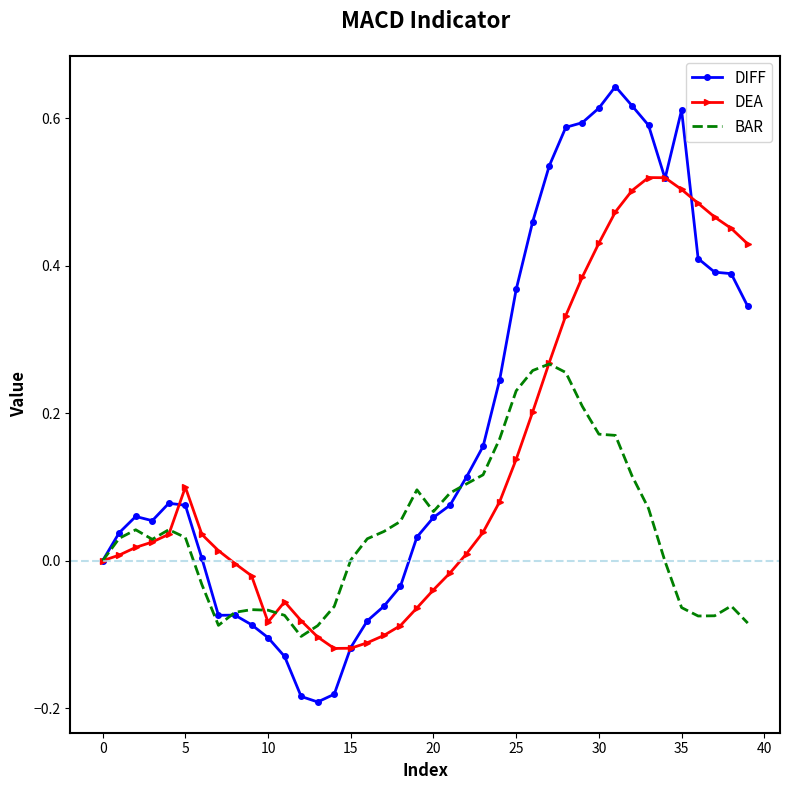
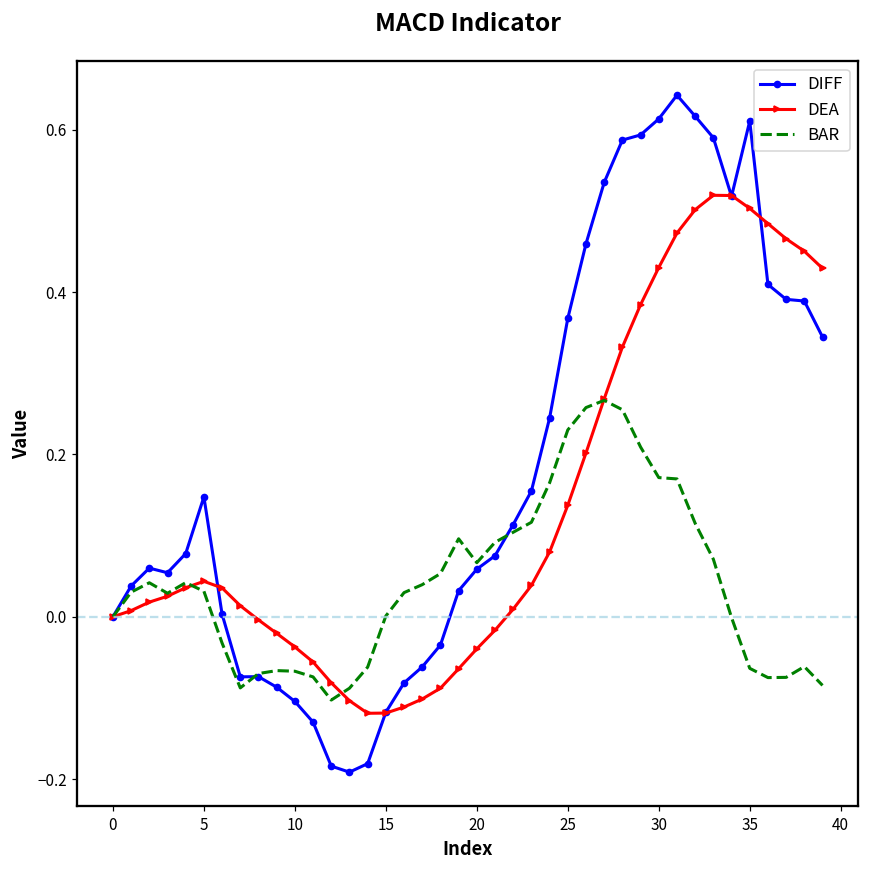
  {
    "DIFF": {
-     "5": 0.08,
+     "5": 0.15,
      "10": -0.10,
      "20": 0.06,
      "25": 0.37,
      "30": 0.61,
      "35": 0.61
    },
    "DEA": {
-     "5": 0.10,
-     "10": -0.08,
+     "5": 0.04,
+     "10": -0.04,
      "20": -0.04,
      "25": 0.14,
      "30": 0.43,
      "35": 0.50
    },
    "BAR": {
      "5": 0.03,
      "10": -0.07,
      "15": 0.00,
      "20": 0.07,
      "25": 0.23,
      "30": 0.17,
      "35": -0.06
    }
  }
